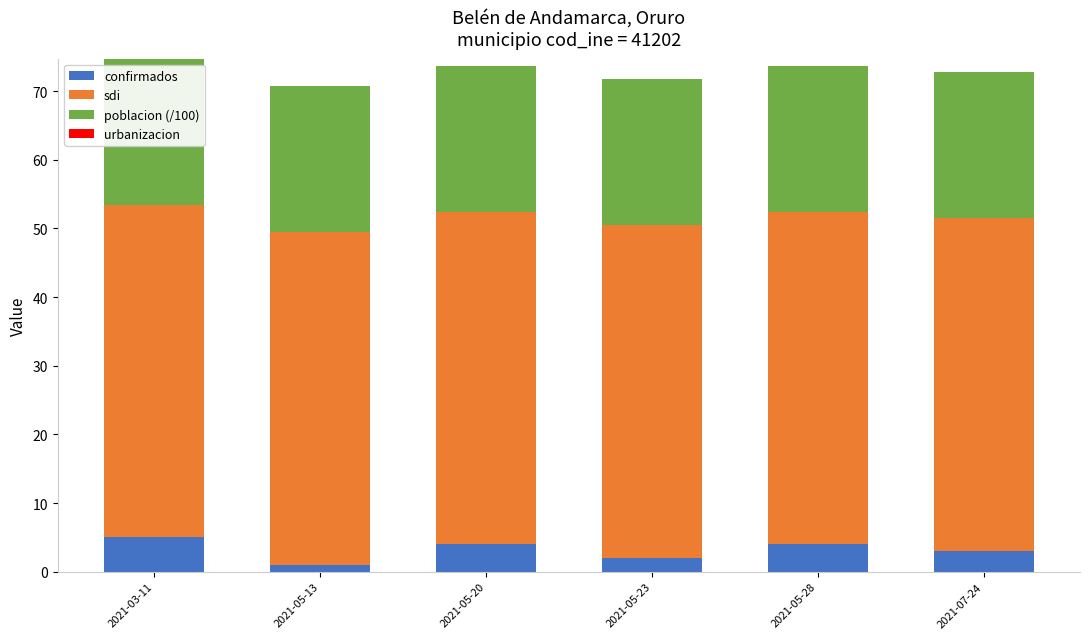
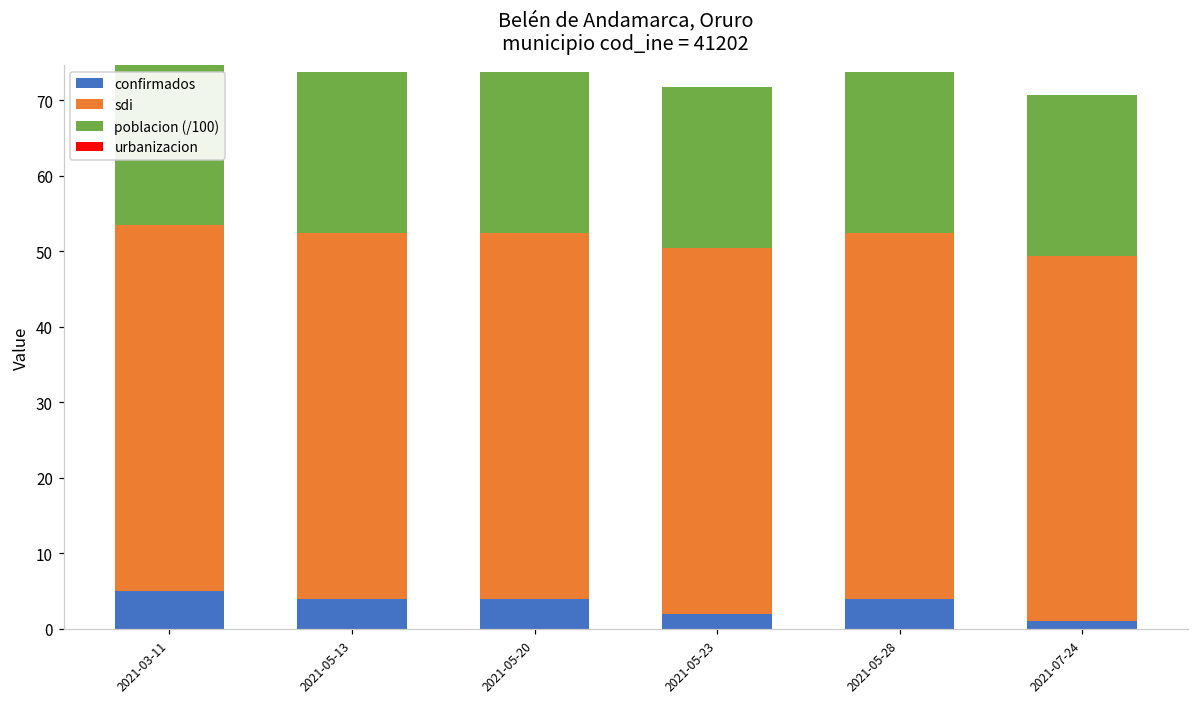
  {
    "confirmados": {
      "2021-03-11": 5,
-     "2021-05-13": 1,
+     "2021-05-13": 4,
      "2021-05-20": 4,
      "2021-05-23": 2,
      "2021-05-28": 4,
-     "2021-07-24": 3
+     "2021-07-24": 1
    },
    "sdi": {
      "2021-03-11": 48,
      "2021-05-13": 48,
      "2021-05-20": 48,
      "2021-05-23": 48,
      "2021-05-28": 48,
      "2021-07-24": 48
    }
  }
